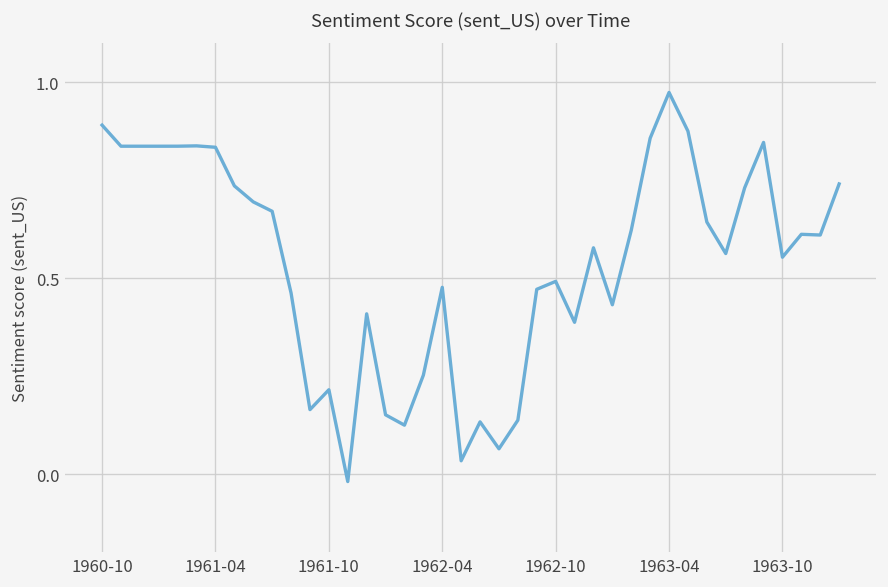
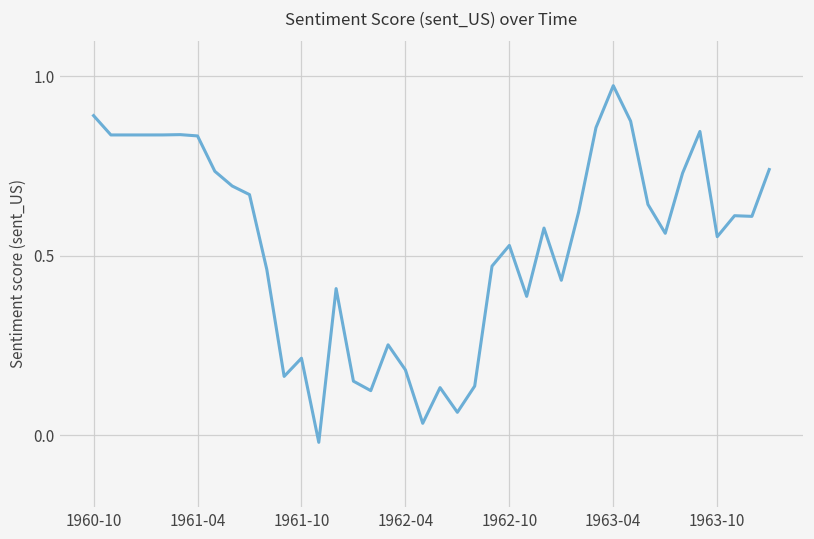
  {
    "1960-10": 0.89,
    "1961-04": 0.83,
    "1961-10": 0.22,
-   "1962-04": 0.48,
-   "1962-10": 0.49,
+   "1962-04": 0.18,
+   "1962-10": 0.53,
    "1963-04": 0.97,
    "1963-10": 0.55
  }
